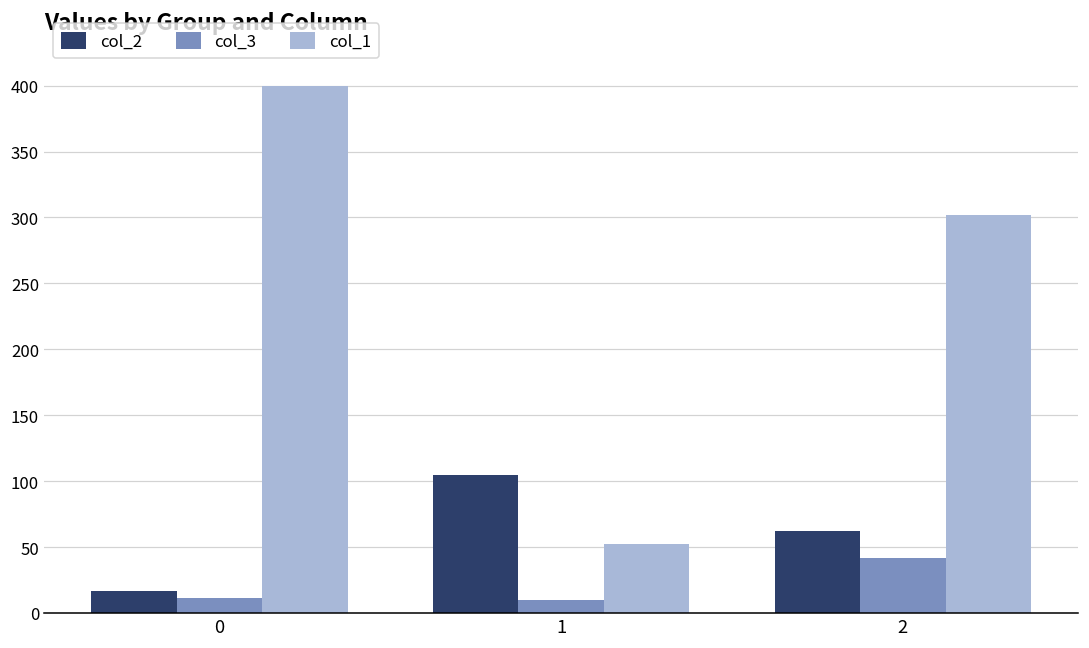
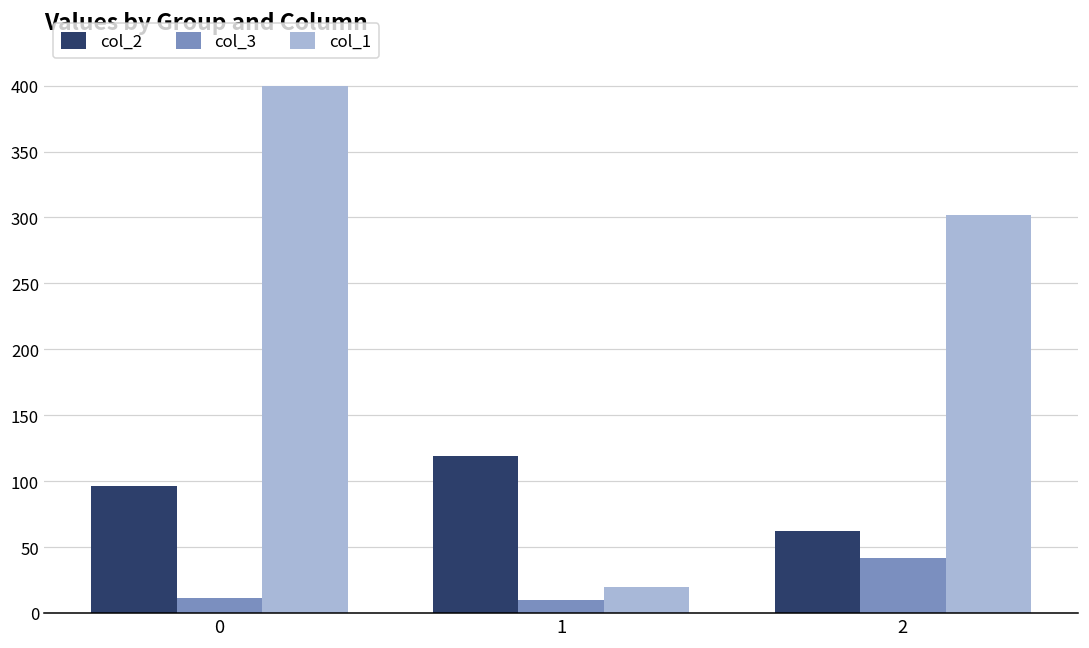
  {
    "col_2": {
-     "0": 17,
-     "1": 105,
+     "0": 96,
+     "1": 119,
      "2": 62
    },
    "col_3": {
      "0": 11,
      "1": 10,
      "2": 42
    },
    "col_1": {
      "0": 400,
-     "1": 52,
+     "1": 20,
      "2": 302
    }
  }
